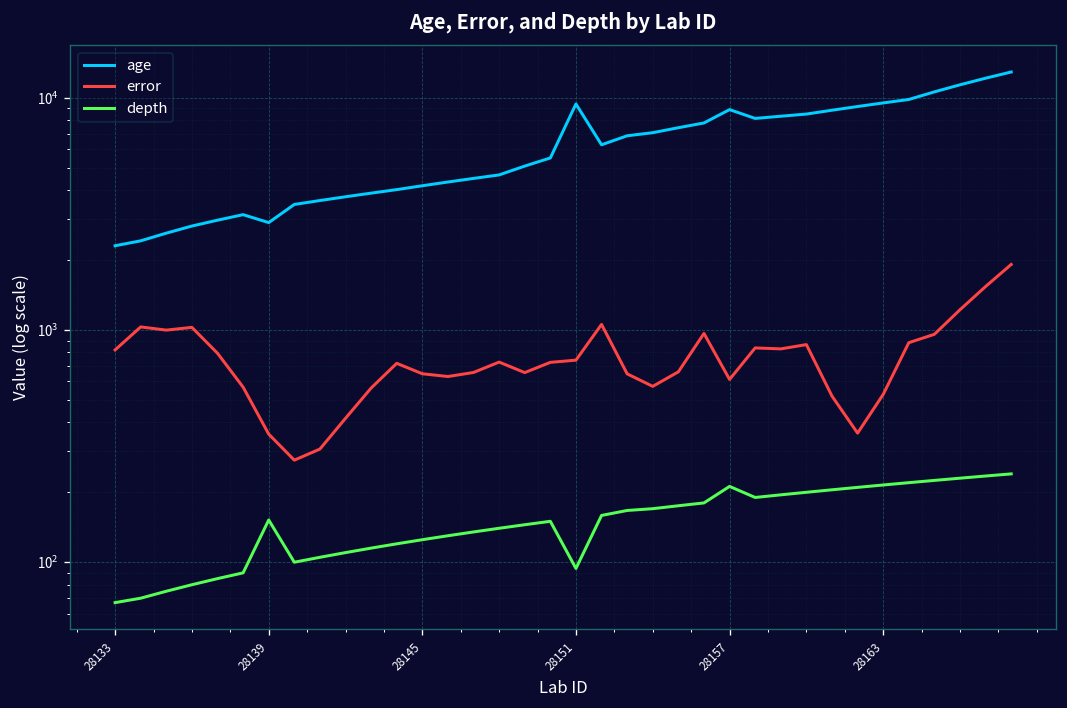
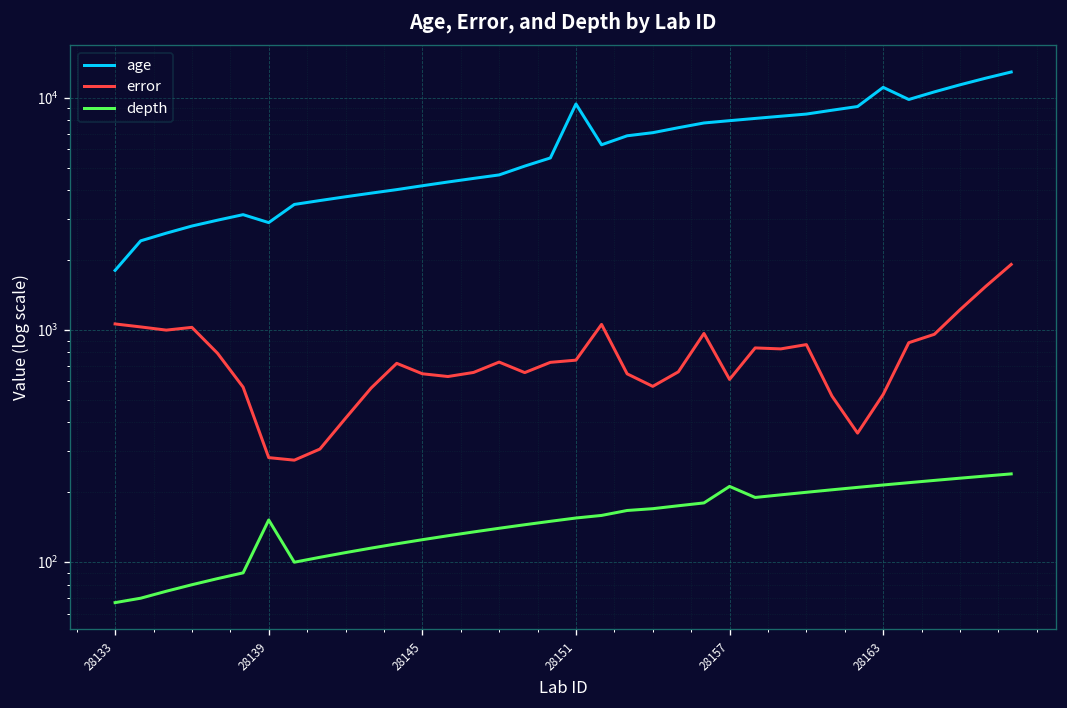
  {
    "age": {
-     "28133": 2300,
+     "28133": 1800,
      "28139": 2900,
      "28145": 4200,
      "28151": 9000,
-     "28157": 9000,
-     "28163": 9000
+     "28157": 8000,
+     "28163": 11000
    },
    "error": {
-     "28133": 820,
-     "28139": 360,
+     "28133": 1100,
+     "28139": 280,
      "28145": 650,
      "28151": 740,
      "28157": 610,
      "28163": 530
    },
    "depth": {
      "28133": 67,
      "28139": 150,
      "28145": 130,
-     "28151": 90,
+     "28151": 160,
      "28157": 210,
      "28163": 220
    }
  }
